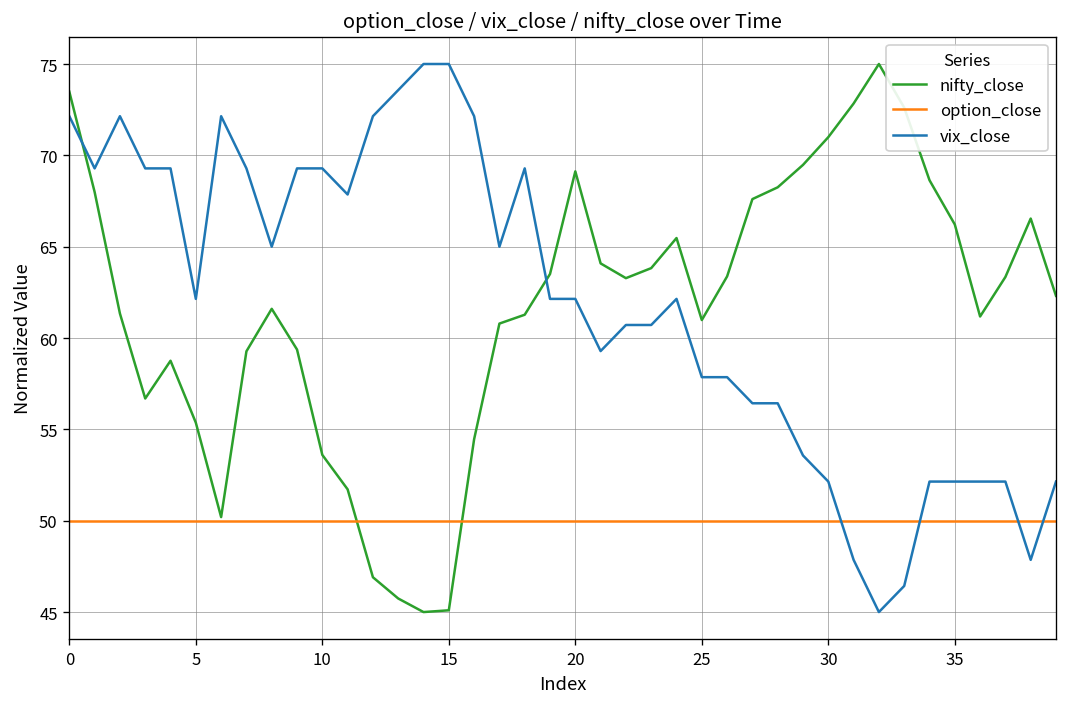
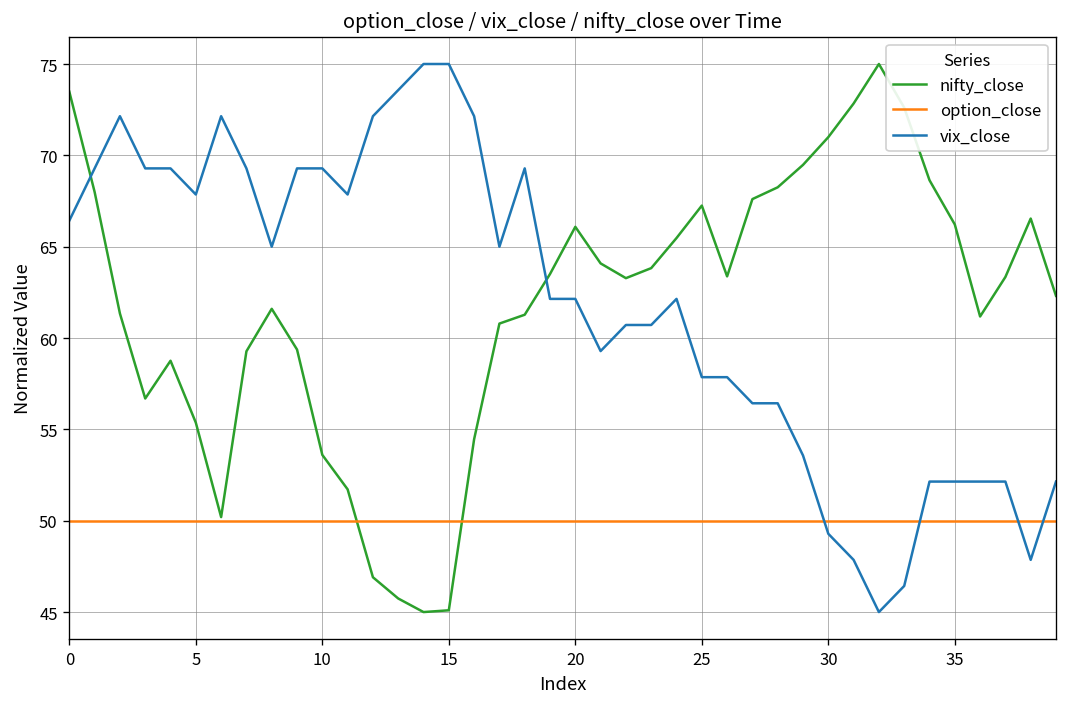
  {
    "nifty_close": {
      "0": 73.5,
      "5": 55.4,
      "10": 53.6,
      "15": 45.1,
-     "20": 69.1,
-     "25": 61.0,
+     "20": 66.1,
+     "25": 67.2,
      "30": 71.0,
      "35": 66.2
    },
    "option_close": {
      "0": 50.0,
      "5": 50.0,
      "10": 50.0,
      "15": 50.0,
      "20": 50.0,
      "25": 50.0,
      "30": 50.0,
      "35": 50.0
    },
    "vix_close": {
-     "0": 72.1,
-     "5": 62.1,
+     "0": 66.4,
+     "5": 67.9,
      "10": 69.3,
      "15": 75.0,
      "20": 62.1,
      "25": 57.9,
-     "30": 52.1,
+     "30": 49.3,
      "35": 52.1
    }
  }
